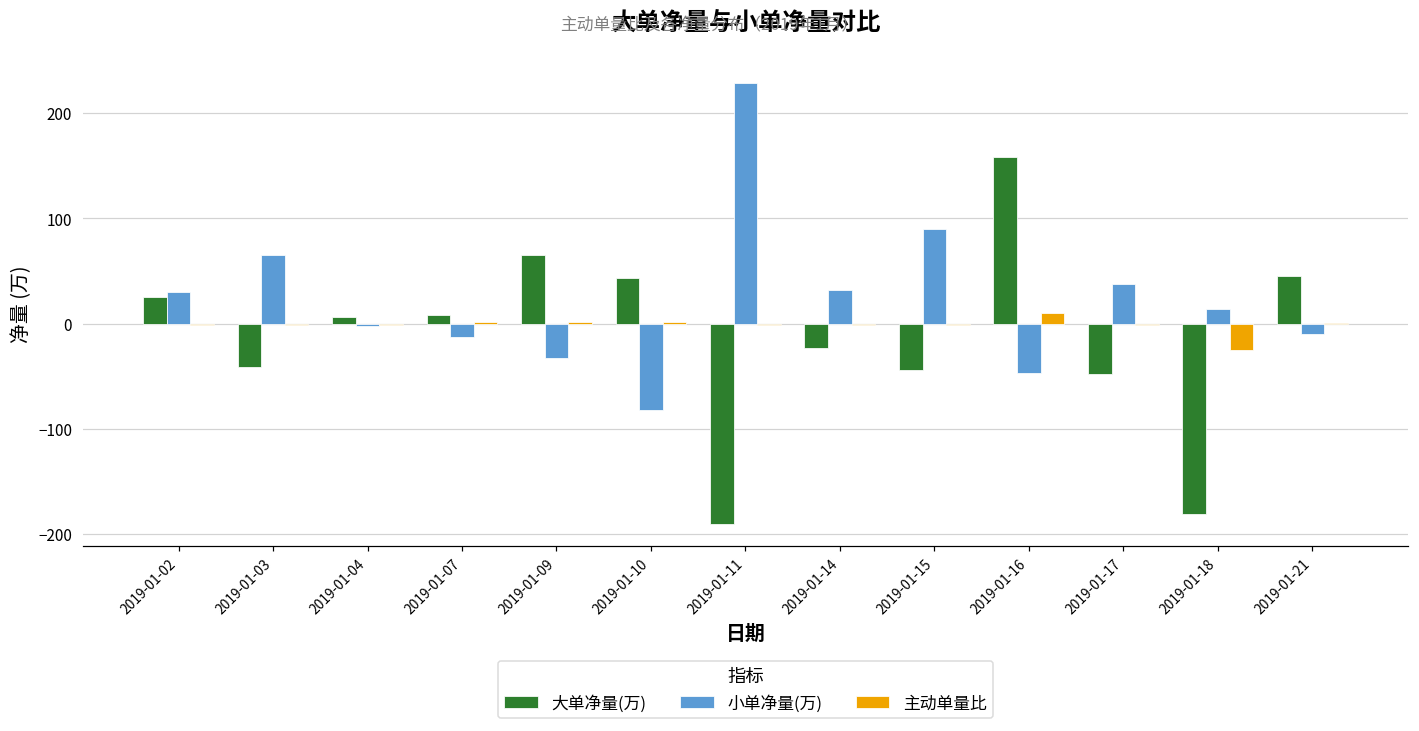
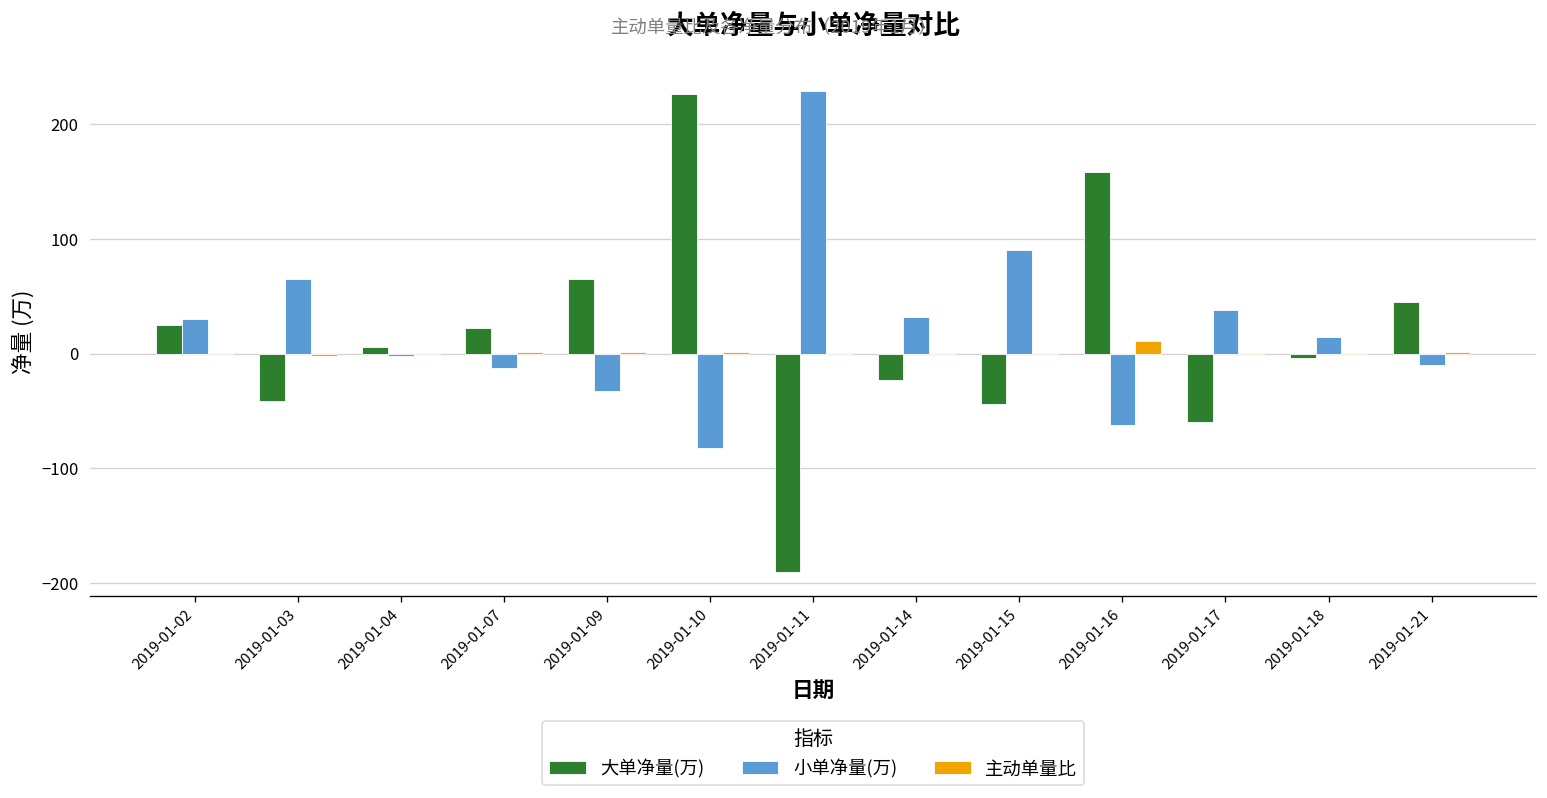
  {
    "大单净量(万)": {
      "2019-01-02": 30,
      "2019-01-03": -40,
      "2019-01-04": 10,
-     "2019-01-07": 10,
+     "2019-01-07": 20,
      "2019-01-09": 70,
-     "2019-01-10": 40,
+     "2019-01-10": 230,
      "2019-01-11": -190,
      "2019-01-14": -20,
      "2019-01-15": -40,
      "2019-01-16": 160,
-     "2019-01-17": -50,
-     "2019-01-18": -180,
+     "2019-01-17": -60,
+     "2019-01-18": 0,
      "2019-01-21": 50
    },
    "小单净量(万)": {
      "2019-01-02": 30,
      "2019-01-03": 70,
      "2019-01-07": -10,
      "2019-01-09": -30,
      "2019-01-10": -80,
      "2019-01-11": 230,
      "2019-01-14": 30,
      "2019-01-15": 90,
-     "2019-01-16": -50,
+     "2019-01-16": -60,
      "2019-01-17": 40,
      "2019-01-18": 10,
      "2019-01-21": -10
    },
    "主动单量比": {
      "2019-01-16": 10,
-     "2019-01-18": -20
+     "2019-01-18": 0
    }
  }
